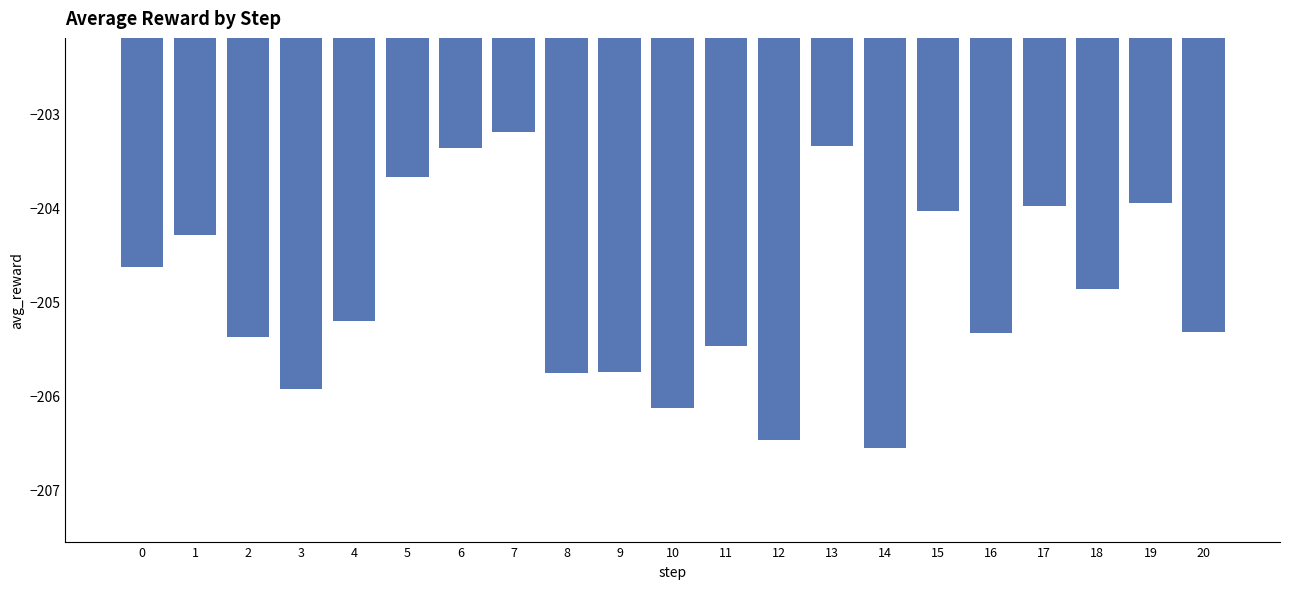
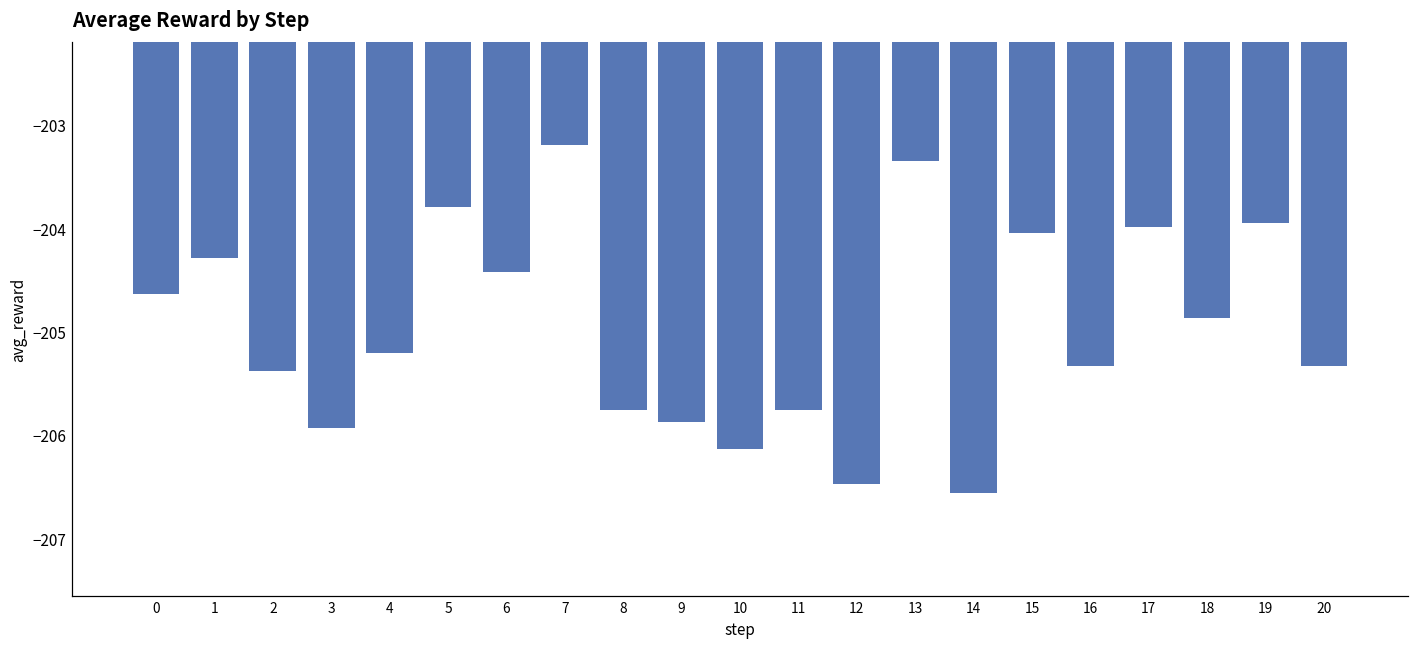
  {
    "0": -204.6,
    "1": -204.3,
    "2": -205.4,
    "3": -205.9,
    "4": -205.2,
-   "5": -203.7,
-   "6": -203.4,
+   "5": -203.8,
+   "6": -204.4,
    "7": -203.2,
    "8": -205.8,
-   "9": -205.8,
+   "9": -205.9,
    "10": -206.1,
-   "11": -205.5,
+   "11": -205.8,
    "12": -206.5,
    "13": -203.3,
    "14": -206.6,
    "15": -204.0,
    "16": -205.3,
    "17": -204.0,
    "18": -204.9,
    "19": -204.0,
    "20": -205.3
  }
